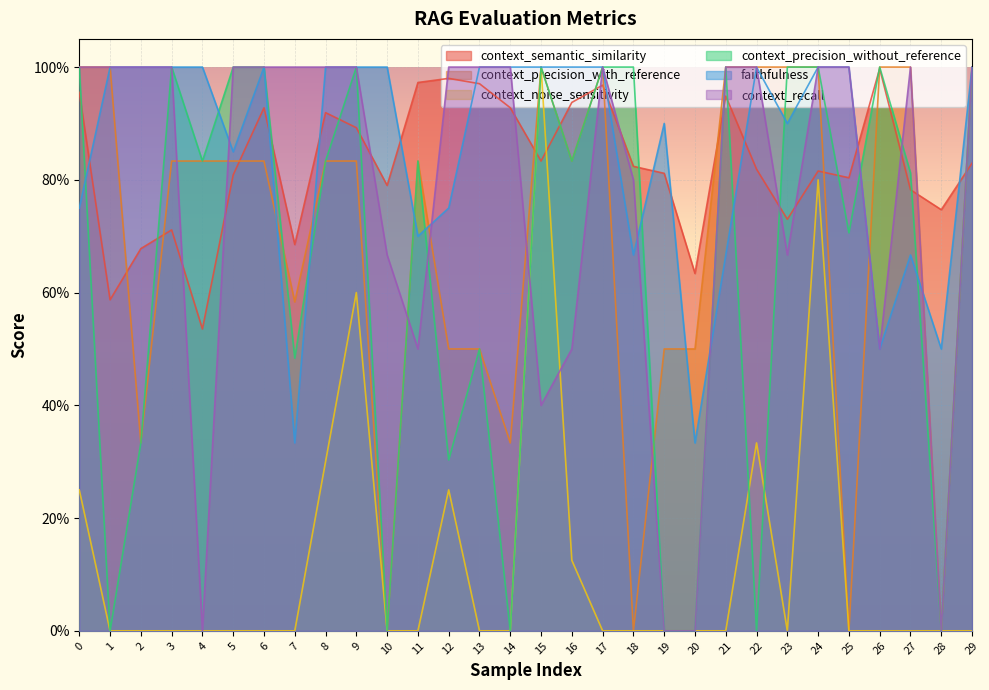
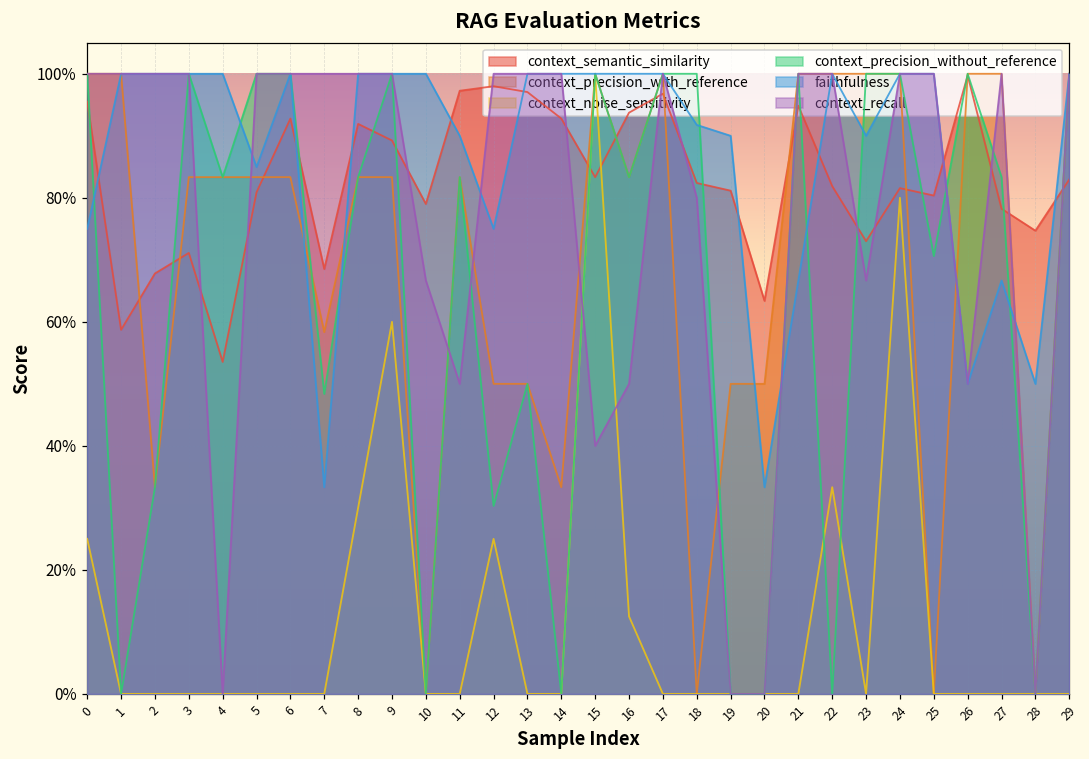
  {
    "context_precision_without_reference": {
      "7": "48%",
      "12": "30%",
      "22": "0%",
      "25": "71%",
-     "27": "81%"
+     "27": "83%"
    },
    "faithfulness": {
      "0": "75%",
      "4": "100%",
      "5": "85%",
      "7": "33%",
      "10": "100%",
-     "11": "70%",
+     "11": "90%",
      "12": "75%",
-     "18": "67%",
+     "18": "92%",
      "19": "90%",
      "20": "33%",
      "21": "67%",
      "23": "90%",
      "27": "67%",
      "28": "50%"
    },
    "context_recall": {
      "7": "100%",
      "10": "67%",
      "11": "50%",
      "15": "40%",
      "16": "50%",
      "18": "80%",
      "23": "67%"
    }
  }
